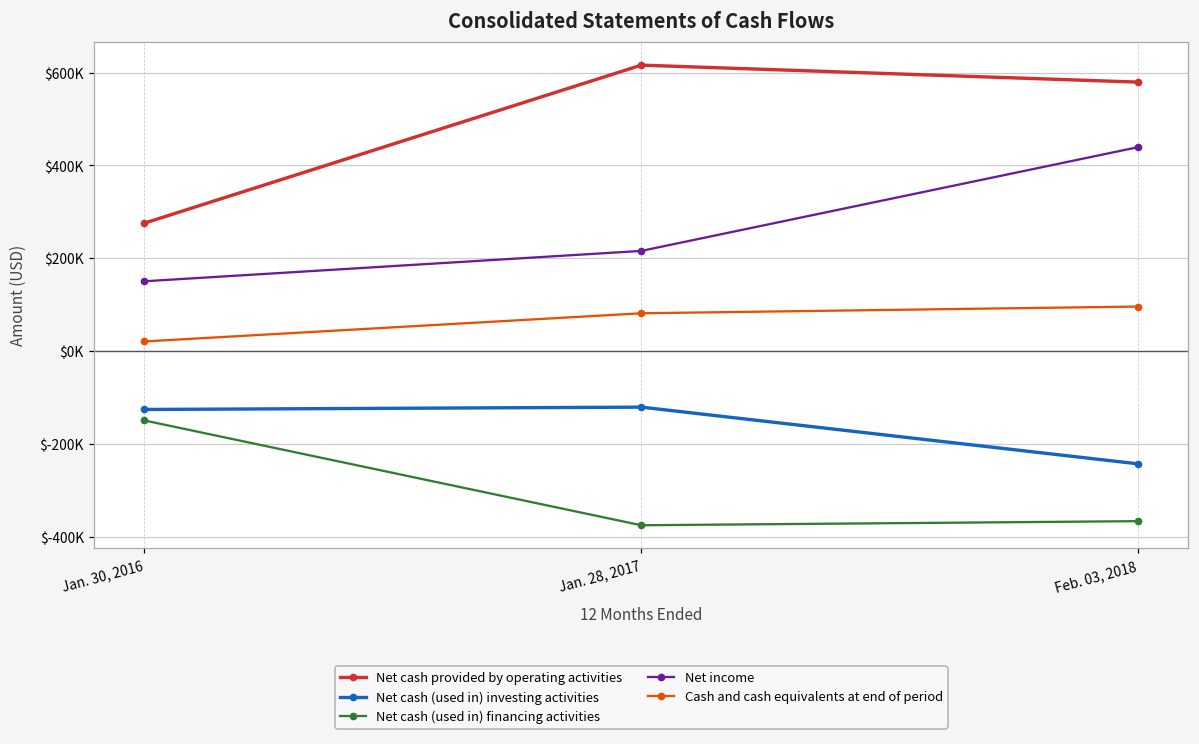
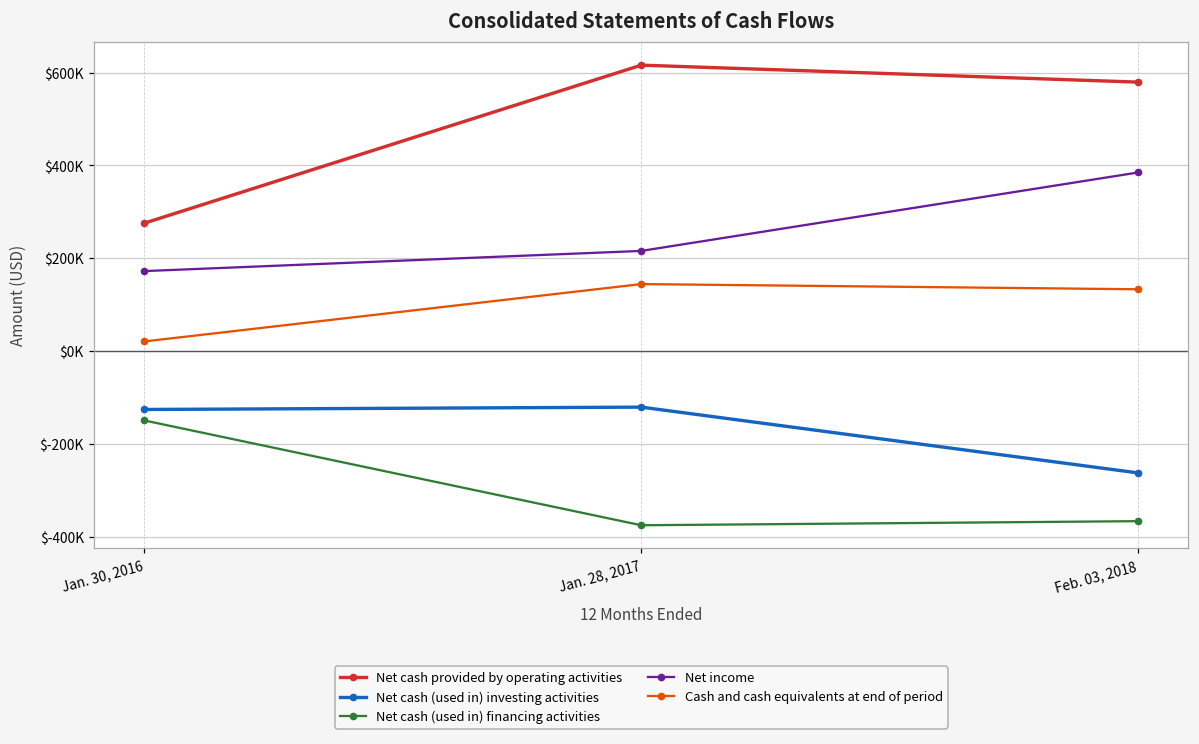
  {
    "Net cash provided by operating activities": {
      "Jan. 30, 2016": "$280000",
      "Jan. 28, 2017": "$620000",
      "Feb. 03, 2018": "$580000"
    },
    "Net cash (used in) investing activities": {
      "Jan. 30, 2016": "$-130000",
      "Jan. 28, 2017": "$-120000",
-     "Feb. 03, 2018": "$-240000"
+     "Feb. 03, 2018": "$-260000"
    },
    "Net cash (used in) financing activities": {
      "Jan. 30, 2016": "$-150000",
      "Jan. 28, 2017": "$-370000",
      "Feb. 03, 2018": "$-370000"
    },
    "Net income": {
-     "Jan. 30, 2016": "$150000",
+     "Jan. 30, 2016": "$170000",
      "Jan. 28, 2017": "$220000",
-     "Feb. 03, 2018": "$440000"
+     "Feb. 03, 2018": "$380000"
    },
    "Cash and cash equivalents at end of period": {
      "Jan. 30, 2016": "$20000",
-     "Jan. 28, 2017": "$80000",
-     "Feb. 03, 2018": "$100000"
+     "Jan. 28, 2017": "$140000",
+     "Feb. 03, 2018": "$130000"
    }
  }
